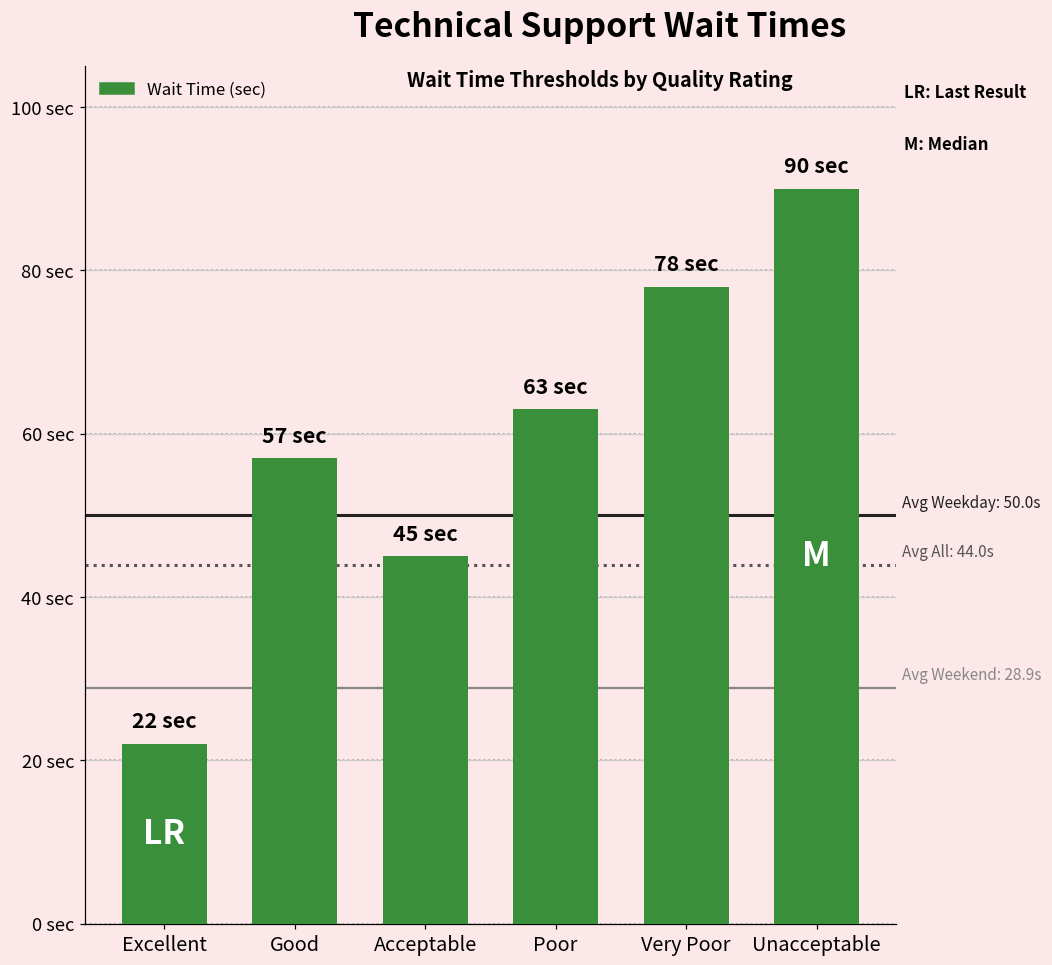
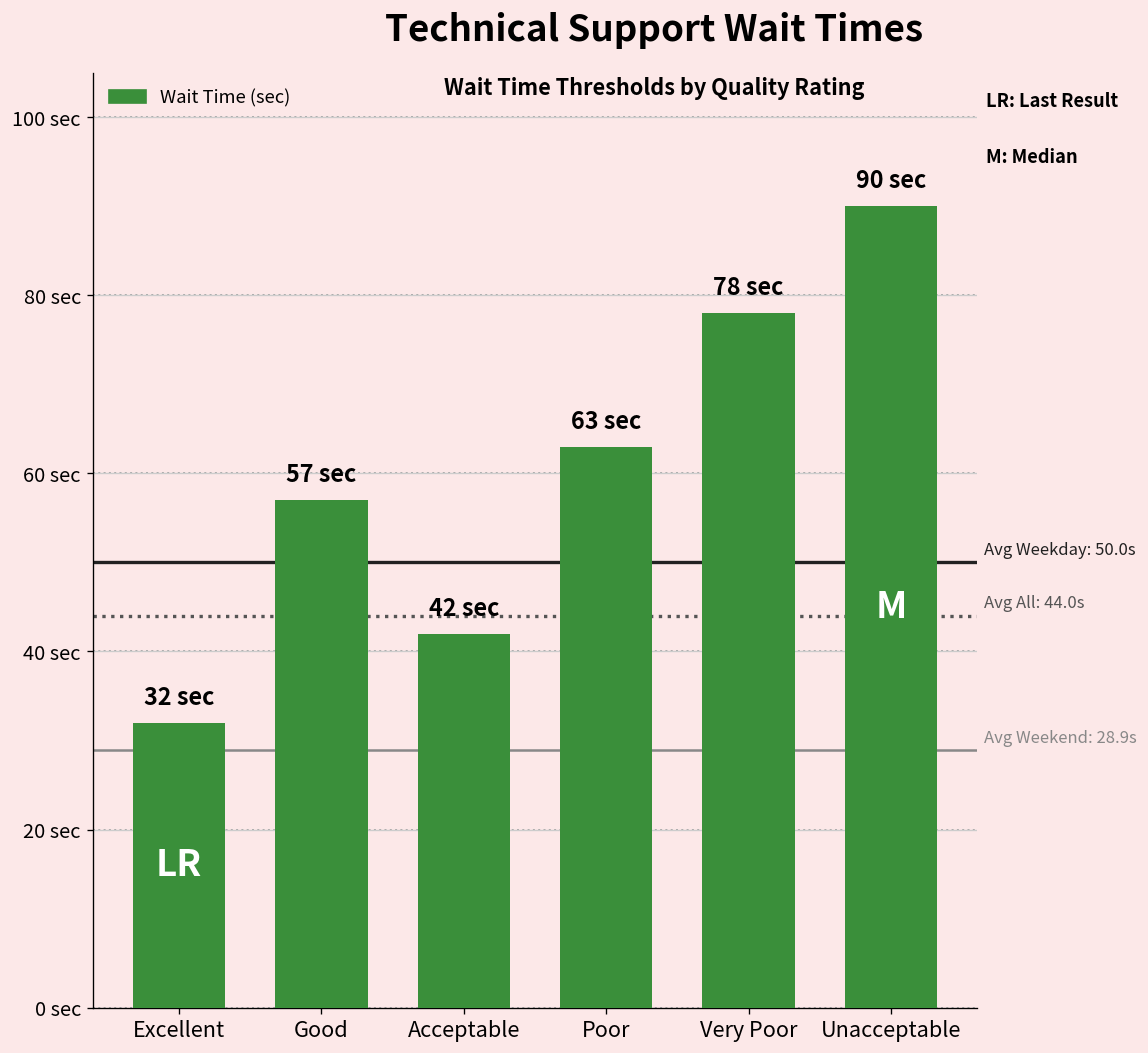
  {
-   "Excellent": 22,
+   "Excellent": 32,
    "Good": 57,
-   "Acceptable": 45,
+   "Acceptable": 42,
    "Poor": 63,
    "Very Poor": 78,
    "Unacceptable": 90
  }
